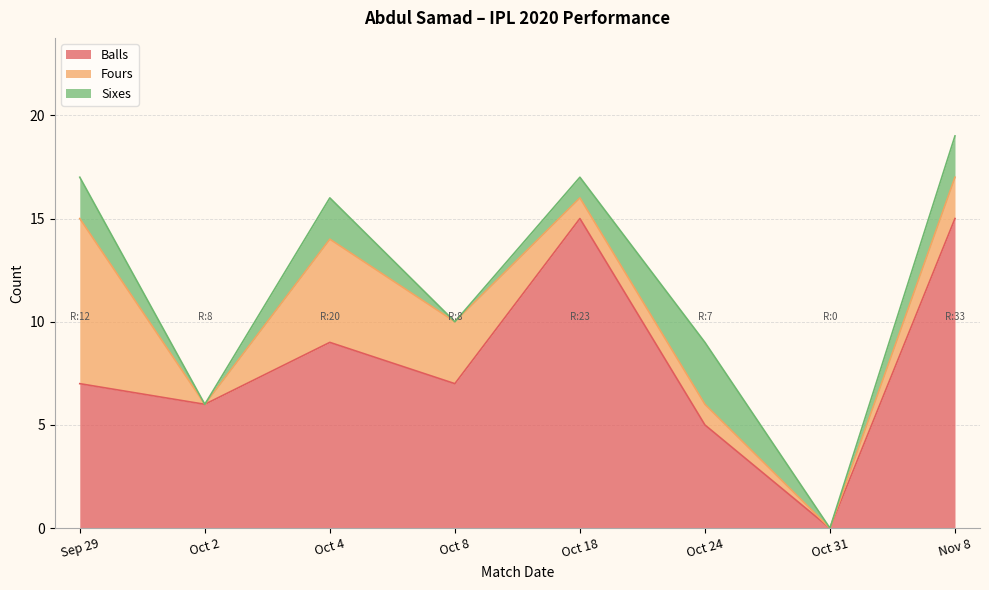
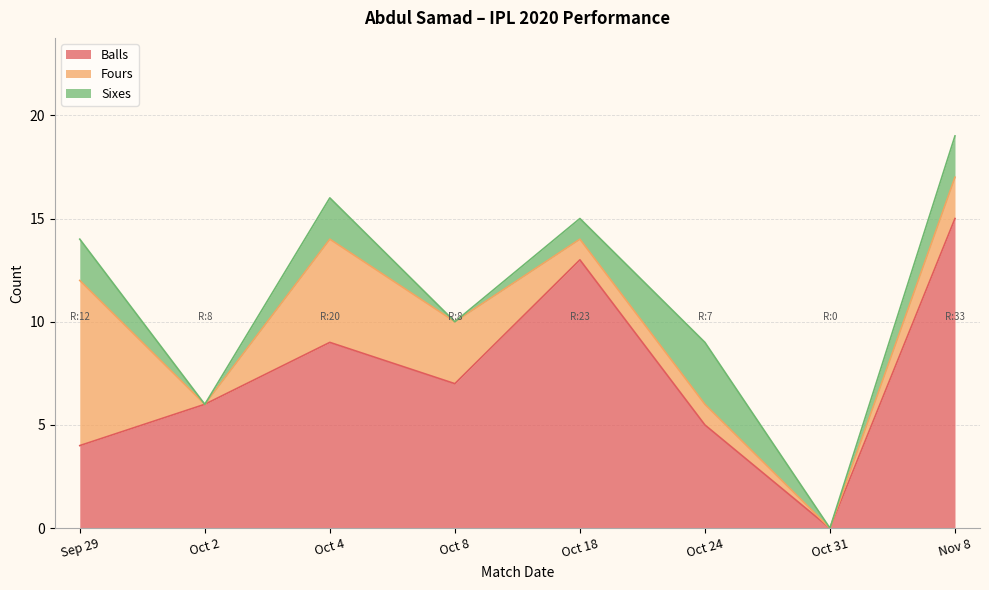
  {
    "Balls": {
-     "Sep 29": 7,
+     "Sep 29": 4,
      "Oct 8": 7,
-     "Oct 18": 15,
+     "Oct 18": 13,
      "Oct 24": 5,
      "Nov 8": 15
    },
    "Fours": {
      "Sep 29": 8,
      "Oct 4": 5,
      "Oct 18": 1,
      "Oct 24": 1,
      "Nov 8": 2
    },
    "Sixes": {
      "Sep 29": 2,
      "Oct 4": 2,
      "Oct 18": 1,
      "Nov 8": 2
    }
  }
